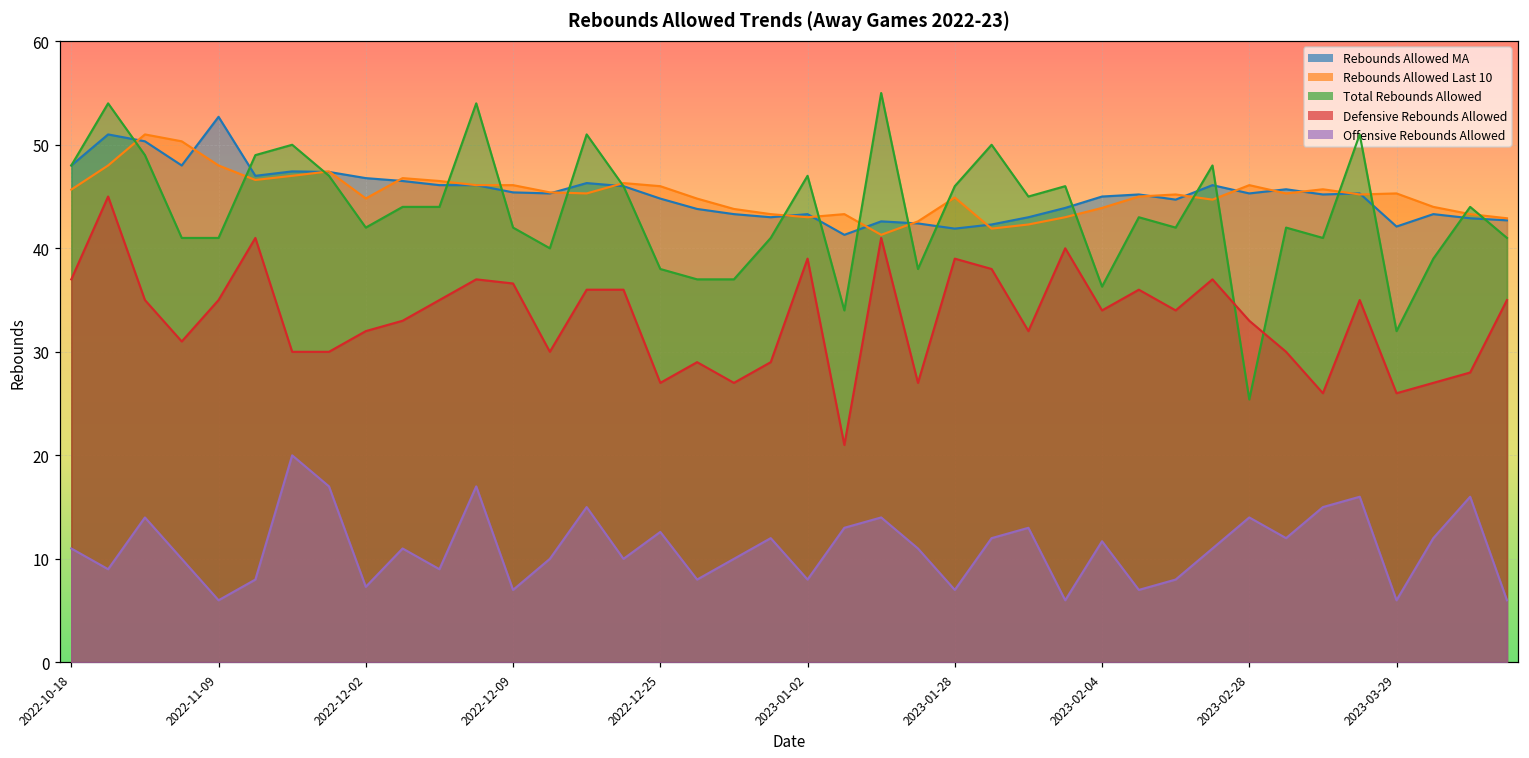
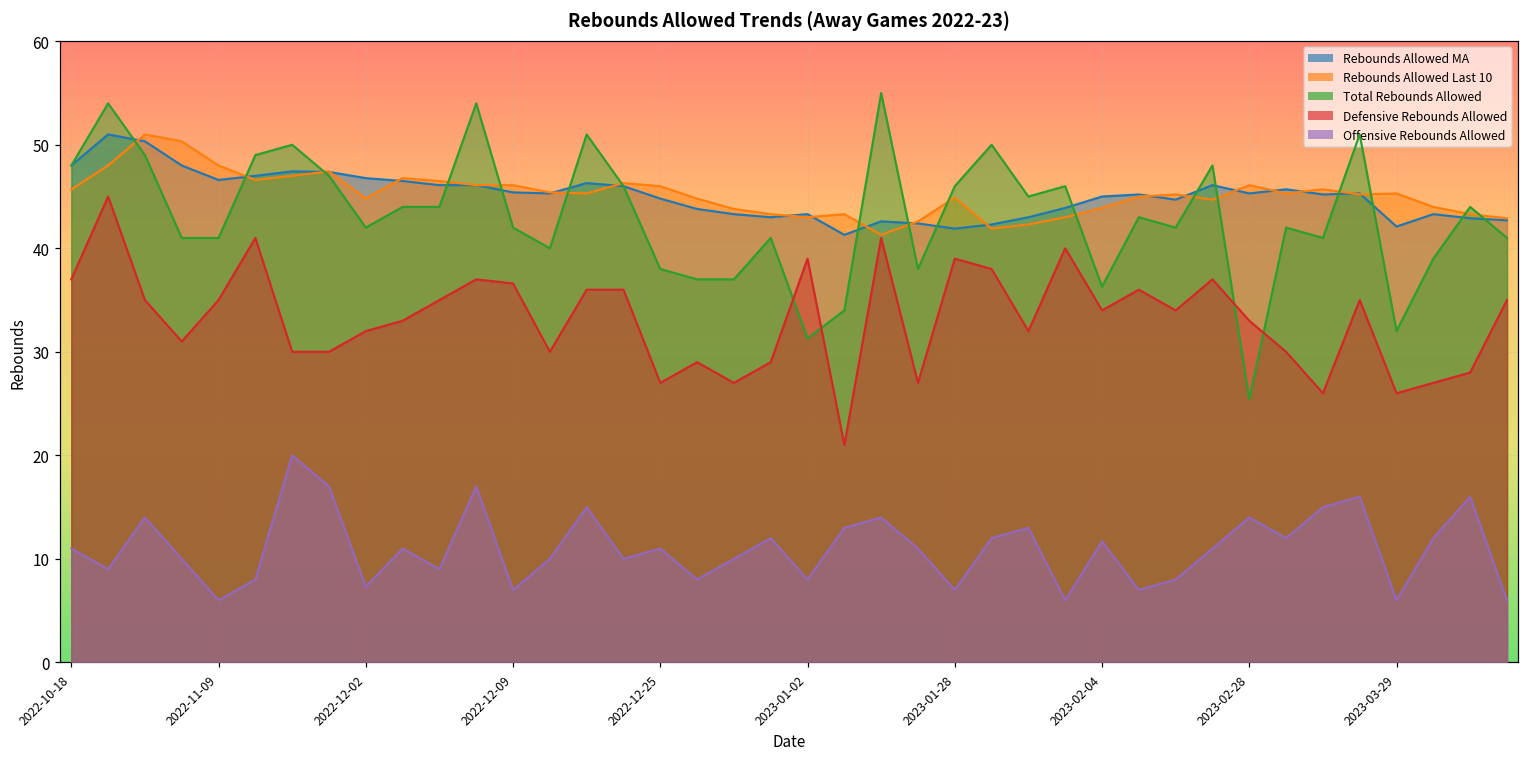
  {
    "Rebounds Allowed MA": {
-     "2022-11-09": 53,
+     "2022-11-09": 47,
      "2022-12-02": 47,
      "2022-12-09": 45,
      "2022-12-25": 45,
      "2023-01-02": 43,
      "2023-01-28": 42,
      "2023-02-04": 45,
      "2023-02-28": 45,
      "2023-03-29": 42
    },
    "Rebounds Allowed Last 10": {
      "2022-10-18": 46,
      "2022-11-09": 48,
      "2022-12-02": 45,
      "2022-12-09": 46,
      "2022-12-25": 46,
      "2023-01-02": 43,
      "2023-01-28": 45,
      "2023-02-04": 44,
      "2023-02-28": 46,
      "2023-03-29": 45
    },
    "Total Rebounds Allowed": {
      "2022-11-09": 41,
      "2022-12-02": 42,
      "2022-12-09": 42,
      "2022-12-25": 38,
-     "2023-01-02": 47,
+     "2023-01-02": 31,
      "2023-01-28": 46,
      "2023-02-04": 36,
      "2023-02-28": 25,
      "2023-03-29": 32
    },
    "Defensive Rebounds Allowed": {
      "2022-10-18": 37,
      "2022-11-09": 35,
      "2022-12-02": 32,
      "2022-12-09": 37,
      "2022-12-25": 27,
      "2023-01-02": 39,
      "2023-01-28": 39,
      "2023-02-04": 34,
      "2023-02-28": 33,
      "2023-03-29": 26
    },
    "Offensive Rebounds Allowed": {
      "2022-10-18": 11,
      "2022-11-09": 6,
      "2022-12-02": 7,
      "2022-12-09": 7,
-     "2022-12-25": 13,
+     "2022-12-25": 11,
      "2023-01-02": 8,
      "2023-01-28": 7,
      "2023-02-04": 12,
      "2023-02-28": 14,
      "2023-03-29": 6
    }
  }
